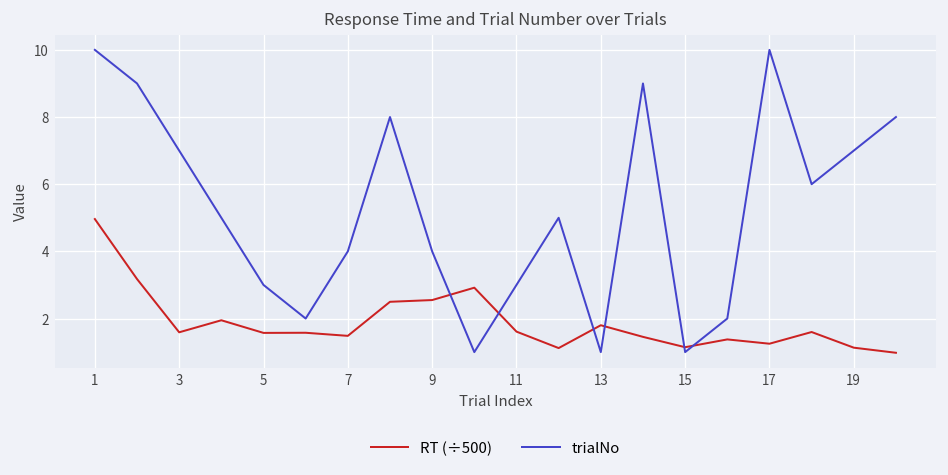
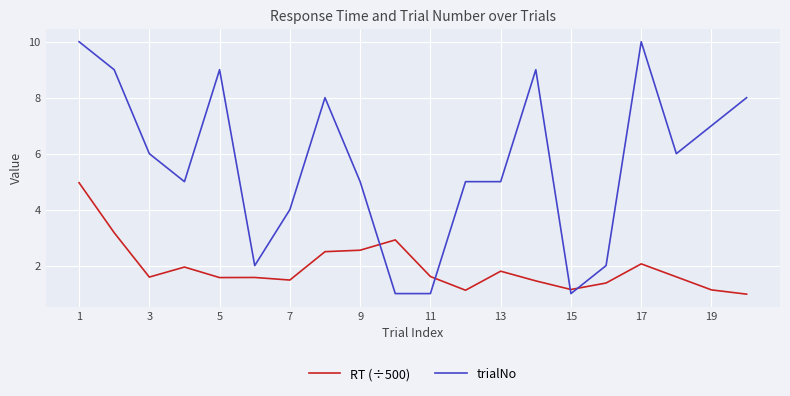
  {
    "RT (÷500)": {
      "1": 5.0,
      "3": 1.6,
      "5": 1.6,
      "7": 1.5,
      "9": 2.6,
      "11": 1.6,
      "13": 1.8,
      "15": 1.1,
-     "17": 1.3,
+     "17": 2.1,
      "19": 1.1
    },
    "trialNo": {
      "1": 10,
-     "3": 7,
-     "5": 3,
+     "3": 6,
+     "5": 9,
      "7": 4,
-     "9": 4,
-     "11": 3,
-     "13": 1,
+     "9": 5,
+     "11": 1,
+     "13": 5,
      "15": 1,
      "17": 10,
      "19": 7
    }
  }
